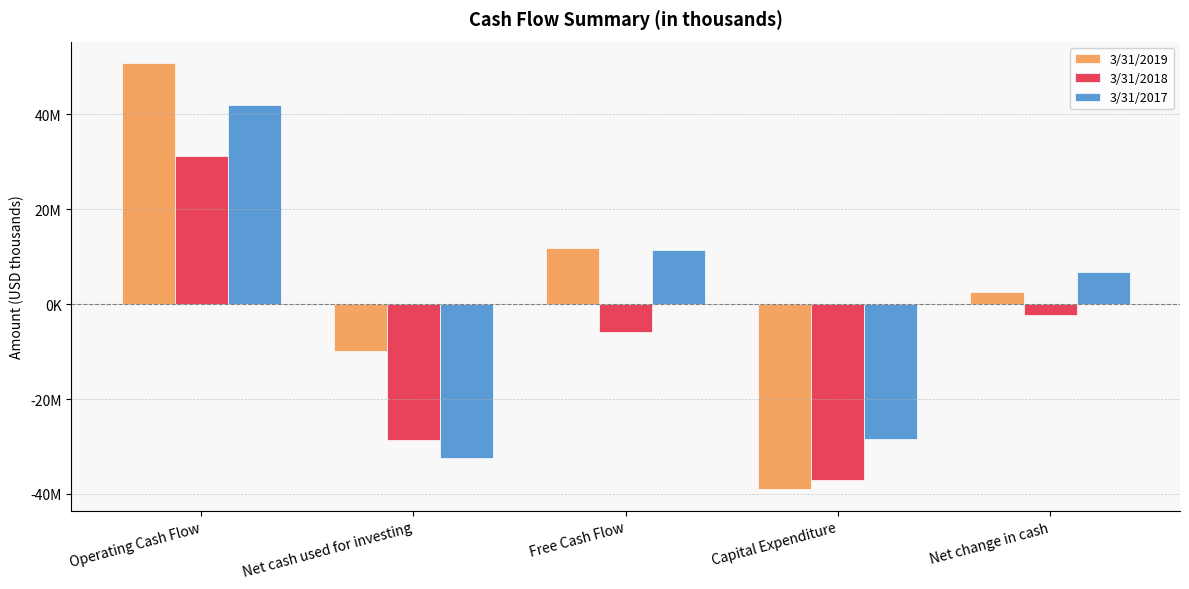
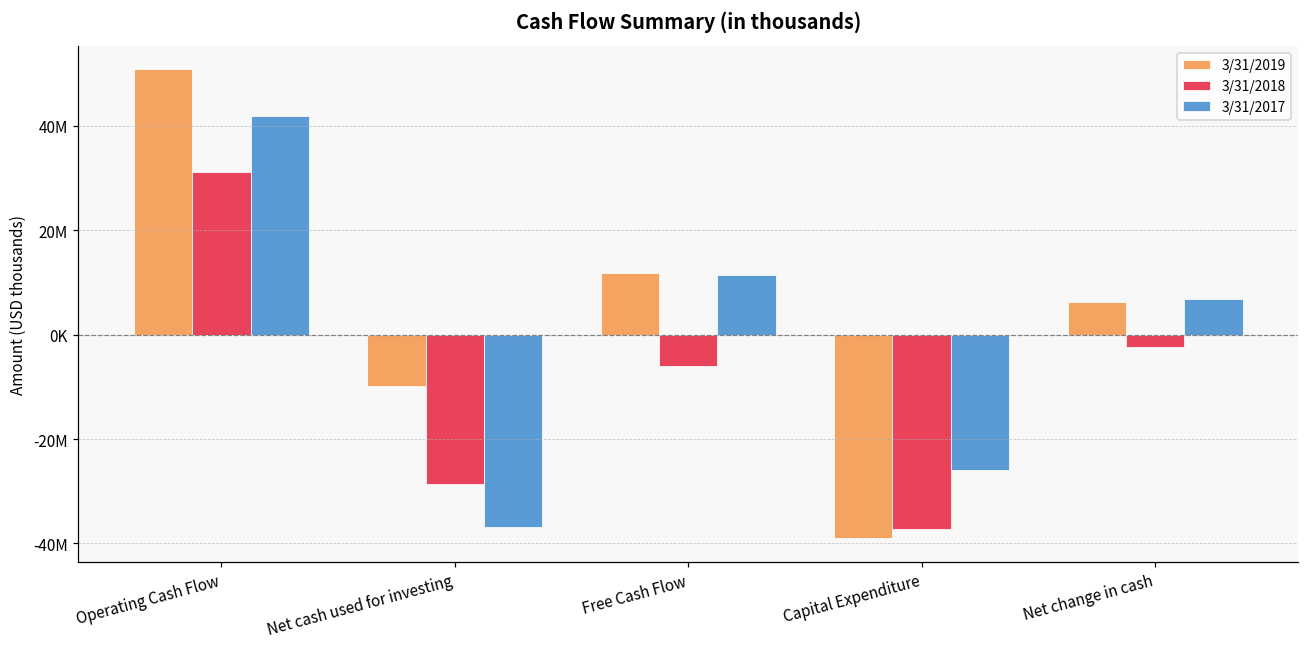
  {
    "3/31/2019": {
      "Operating Cash Flow": 51000000,
      "Net cash used for investing": -10000000,
      "Free Cash Flow": 12000000,
      "Capital Expenditure": -39000000,
-     "Net change in cash": 3000000
+     "Net change in cash": 6000000
    },
    "3/31/2018": {
      "Operating Cash Flow": 31000000,
      "Net cash used for investing": -29000000,
      "Free Cash Flow": -6000000,
      "Capital Expenditure": -37000000,
      "Net change in cash": -2000000
    },
    "3/31/2017": {
      "Operating Cash Flow": 42000000,
-     "Net cash used for investing": -32000000,
+     "Net cash used for investing": -37000000,
      "Free Cash Flow": 11000000,
-     "Capital Expenditure": -29000000,
+     "Capital Expenditure": -26000000,
      "Net change in cash": 7000000
    }
  }
